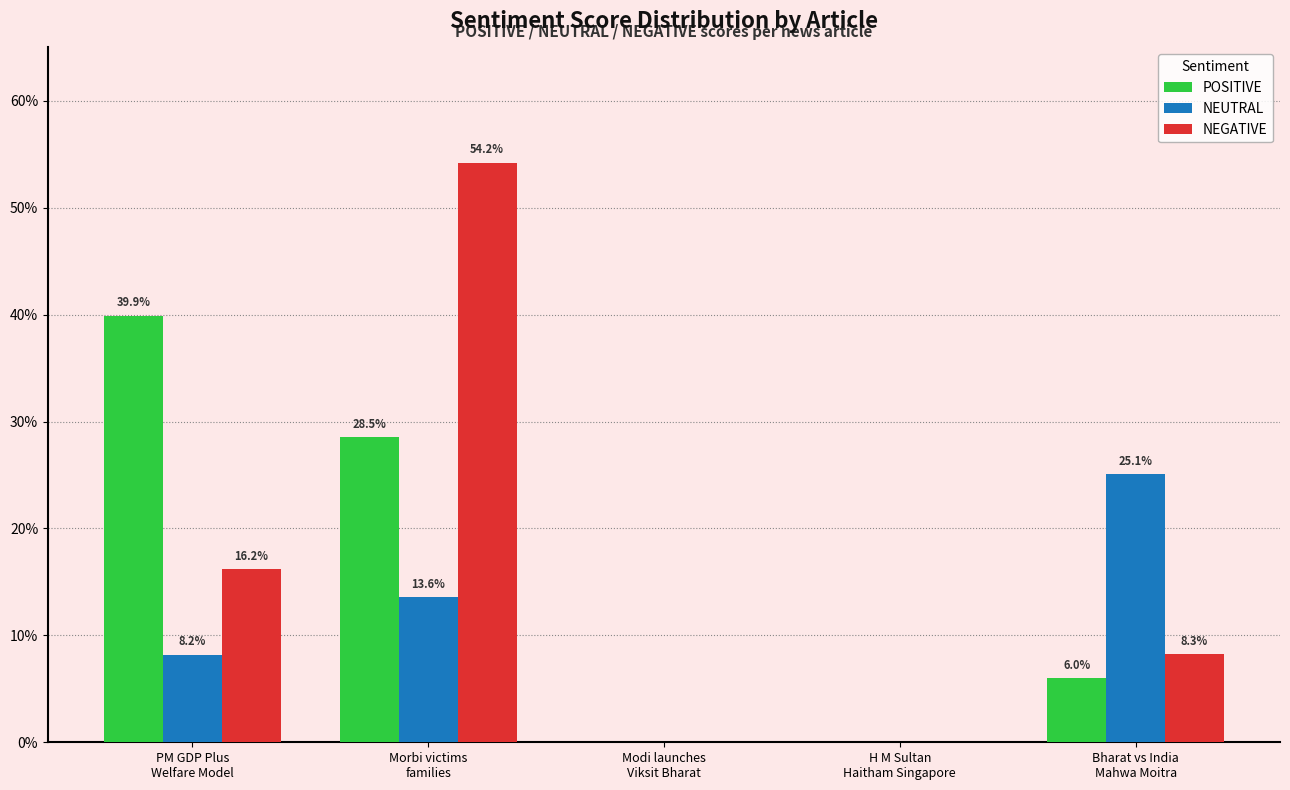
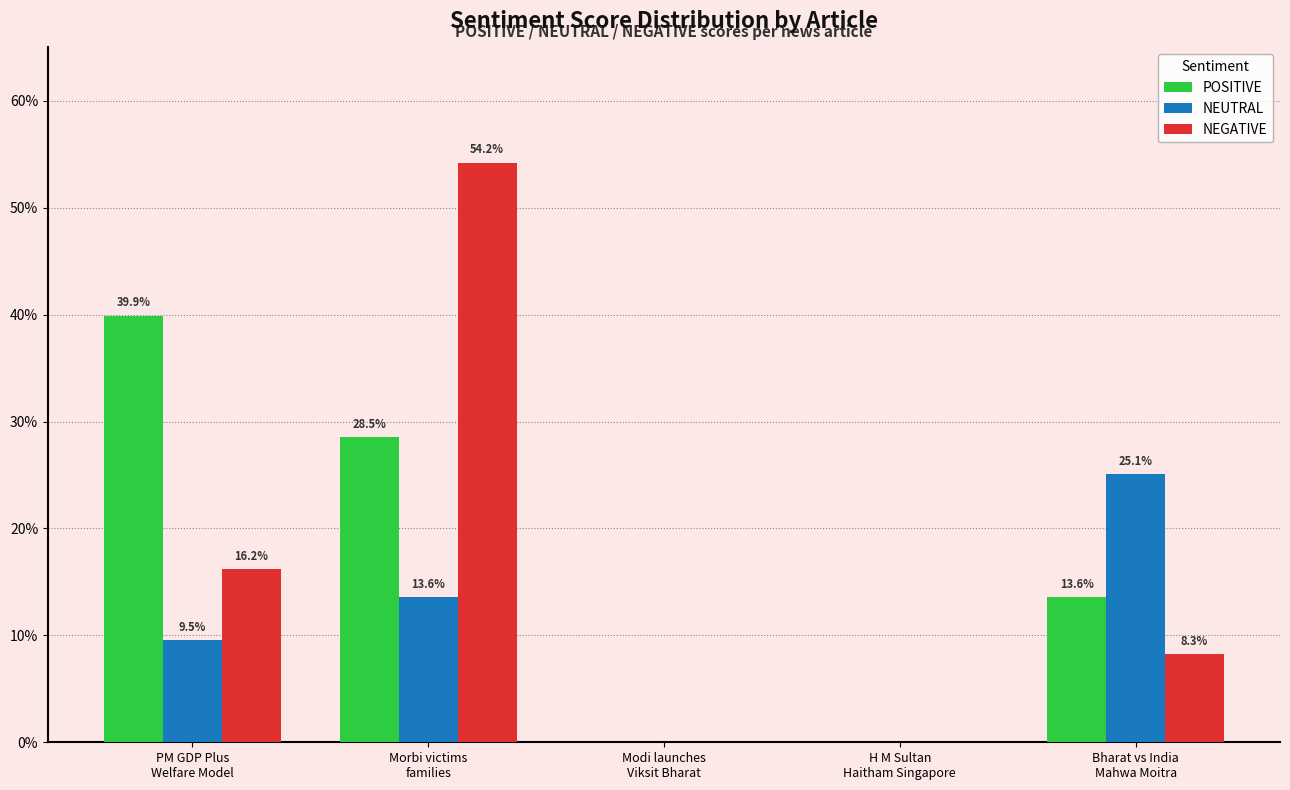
  {
    "POSITIVE": {
      "PM GDP Plus Welfare Model": "39.9%",
      "Morbi victims families": "28.5%",
-     "Bharat vs India Mahwa Moitra": "6.0%"
+     "Bharat vs India Mahwa Moitra": "13.6%"
    },
    "NEUTRAL": {
-     "PM GDP Plus Welfare Model": "8.2%",
+     "PM GDP Plus Welfare Model": "9.5%",
      "Morbi victims families": "13.6%",
      "Bharat vs India Mahwa Moitra": "25.1%"
    },
    "NEGATIVE": {
      "PM GDP Plus Welfare Model": "16.2%",
      "Morbi victims families": "54.2%",
      "Bharat vs India Mahwa Moitra": "8.3%"
    }
  }
